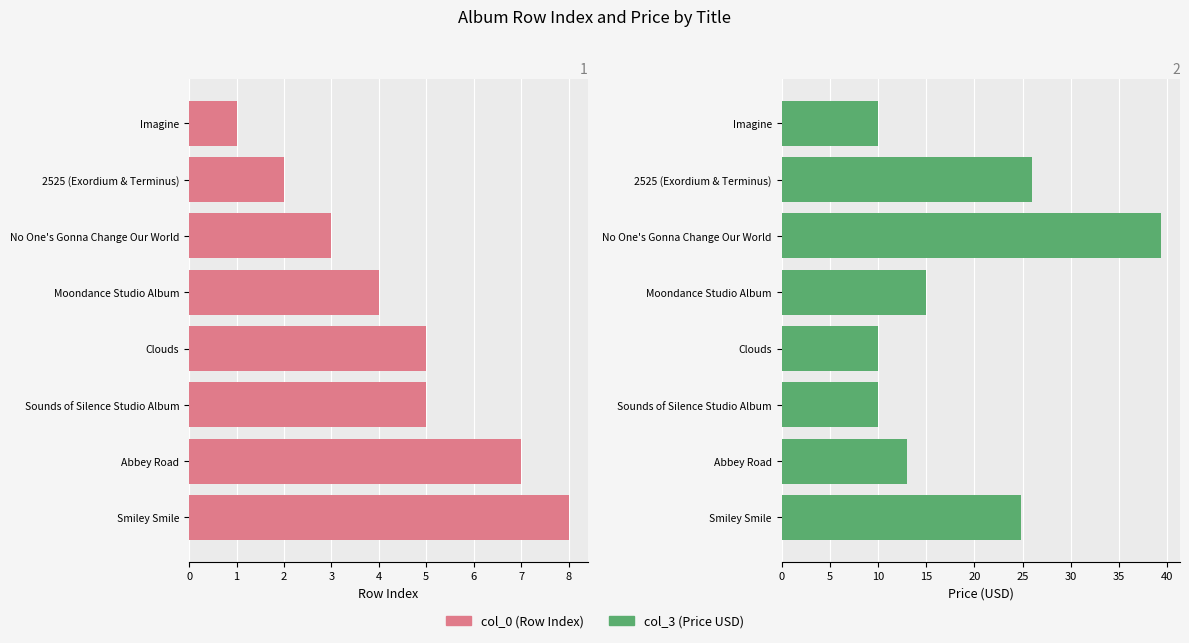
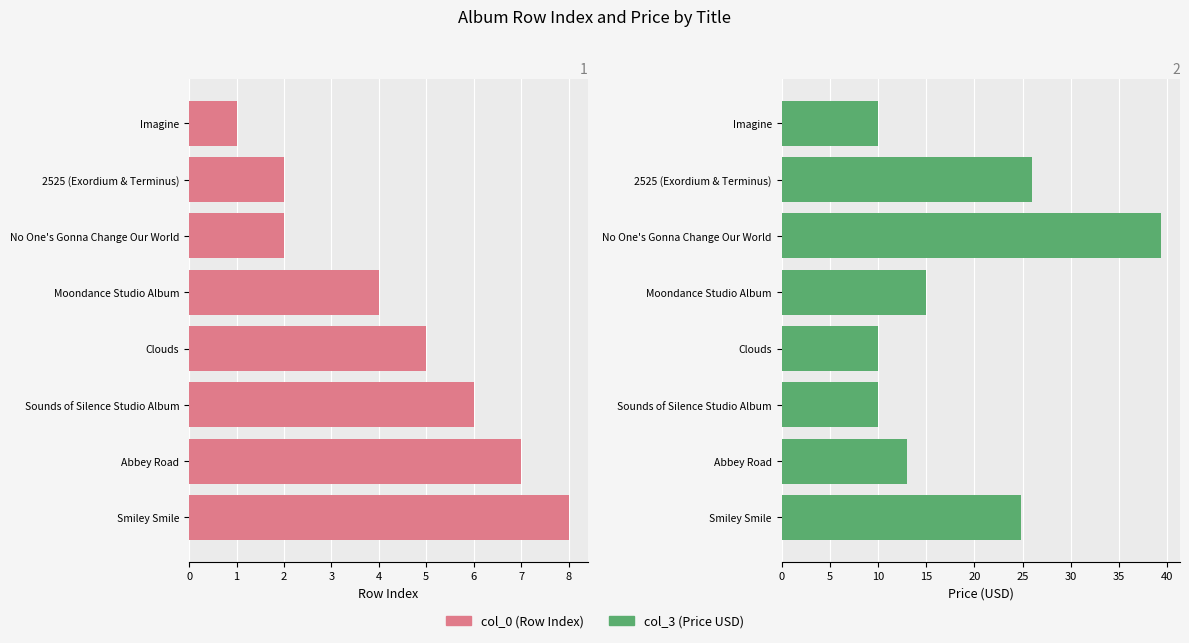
  {
    "1": {
      "Imagine": 1,
      "2525 (Exordium & Terminus)": 2,
-     "No One's Gonna Change Our World": 3,
+     "No One's Gonna Change Our World": 2,
      "Moondance Studio Album": 4,
      "Clouds": 5,
-     "Sounds of Silence Studio Album": 5,
+     "Sounds of Silence Studio Album": 6,
      "Abbey Road": 7,
      "Smiley Smile": 8
    },
    "2": {
      "Imagine": 10,
      "2525 (Exordium & Terminus)": 26,
      "No One's Gonna Change Our World": 39,
      "Moondance Studio Album": 15,
      "Clouds": 10,
      "Sounds of Silence Studio Album": 10,
      "Abbey Road": 13,
      "Smiley Smile": 25
    }
  }
